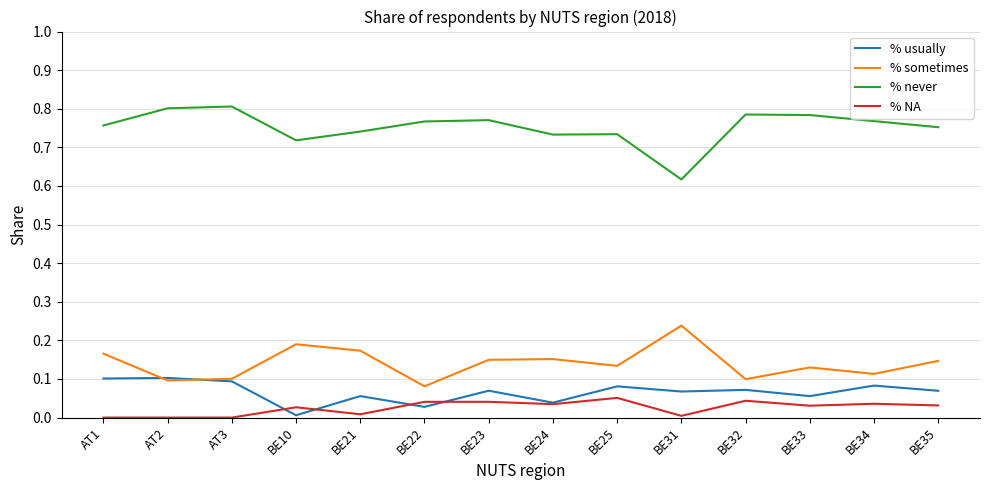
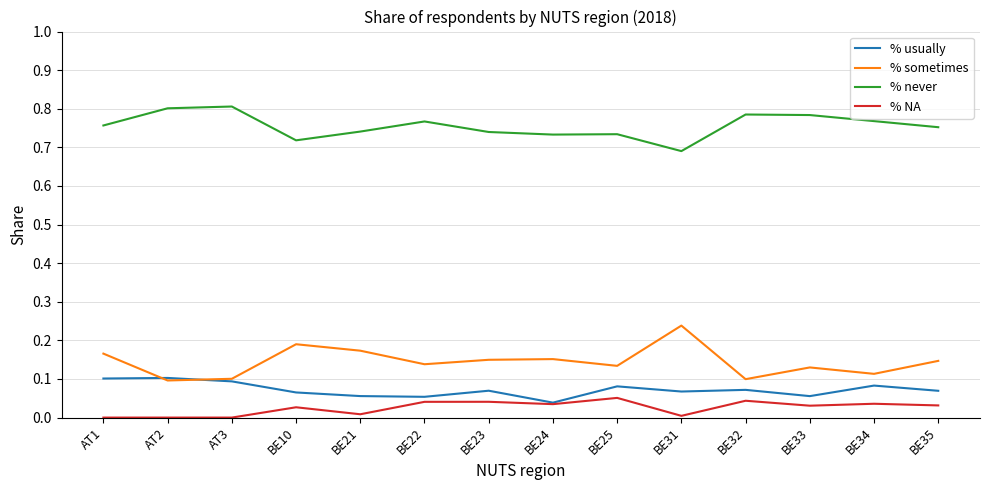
  {
    "% usually": {
      "AT1": 0.10,
      "AT2": 0.10,
      "AT3": 0.09,
-     "BE10": 0.01,
+     "BE10": 0.07,
      "BE21": 0.06,
-     "BE22": 0.03,
+     "BE22": 0.05,
      "BE23": 0.07,
      "BE25": 0.08,
      "BE31": 0.07,
      "BE32": 0.07,
      "BE33": 0.06,
      "BE34": 0.08,
      "BE35": 0.07
    },
    "% sometimes": {
      "AT1": 0.17,
      "AT2": 0.10,
      "AT3": 0.10,
      "BE10": 0.19,
      "BE21": 0.17,
-     "BE22": 0.08,
+     "BE22": 0.14,
      "BE23": 0.15,
      "BE24": 0.15,
      "BE25": 0.13,
      "BE31": 0.24,
      "BE32": 0.10,
      "BE33": 0.13,
      "BE34": 0.11,
      "BE35": 0.15
    },
    "% never": {
      "AT1": 0.76,
      "AT2": 0.80,
      "AT3": 0.81,
      "BE10": 0.72,
      "BE21": 0.74,
      "BE22": 0.77,
-     "BE23": 0.77,
+     "BE23": 0.74,
      "BE24": 0.73,
      "BE25": 0.73,
-     "BE31": 0.62,
+     "BE31": 0.69,
      "BE32": 0.79,
      "BE33": 0.78,
      "BE34": 0.77,
      "BE35": 0.75
    },
    "% NA": {
      "AT1": 0.00,
      "AT2": 0.00,
      "AT3": 0.00,
      "BE10": 0.03,
      "BE21": 0.01,
      "BE22": 0.04,
      "BE23": 0.04,
      "BE25": 0.05,
      "BE31": 0.00,
      "BE32": 0.04,
      "BE33": 0.03,
      "BE34": 0.04,
      "BE35": 0.03
    }
  }
